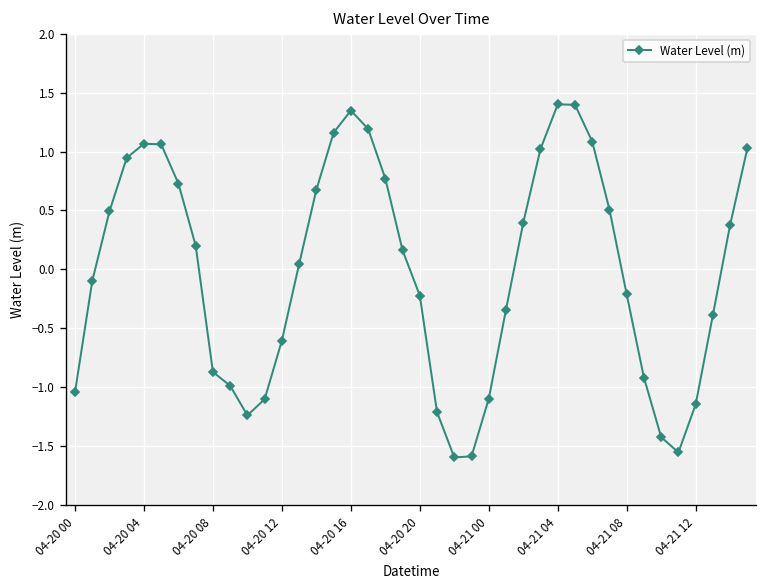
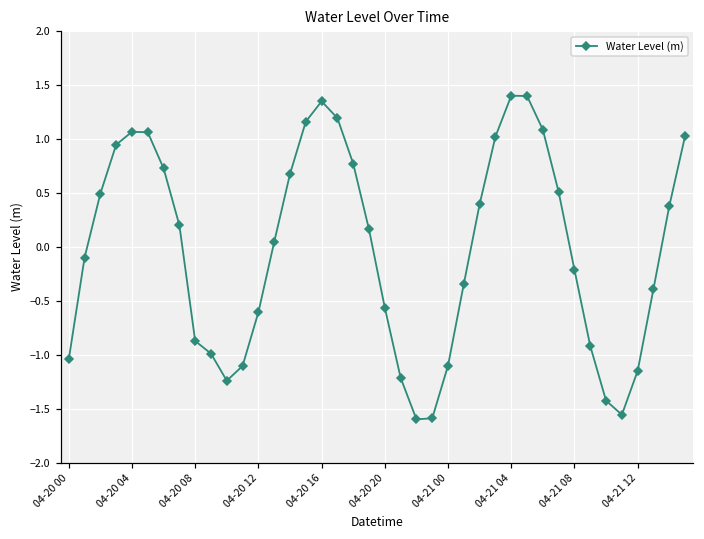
  {
    "04-20 00": -1.0,
    "04-20 04": 1.1,
    "04-20 08": -0.9,
    "04-20 12": -0.6,
    "04-20 16": 1.3,
-   "04-20 20": -0.2,
+   "04-20 20": -0.6,
    "04-21 00": -1.1,
    "04-21 04": 1.4,
    "04-21 08": -0.2,
    "04-21 12": -1.1
  }
